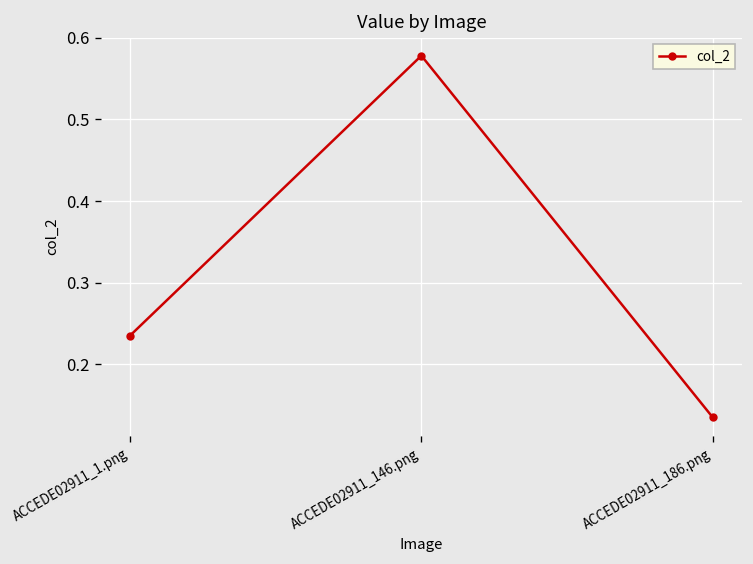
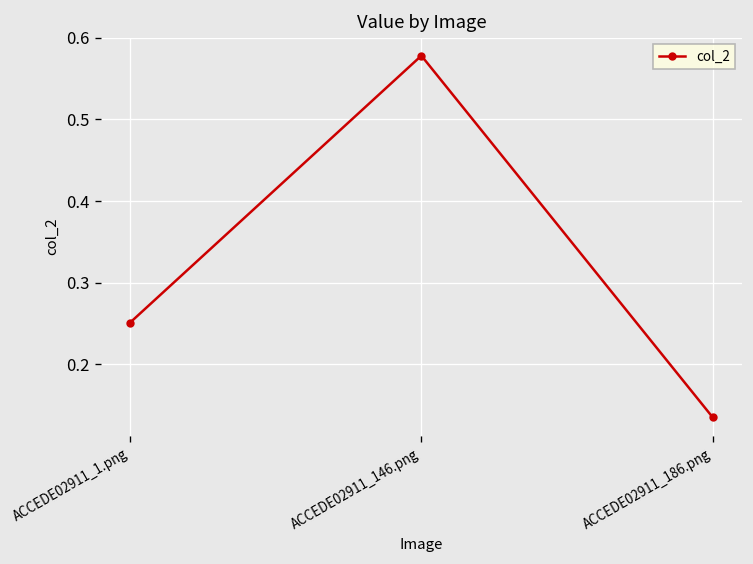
  {
-   "ACCEDE02911_1.png": 0.23,
+   "ACCEDE02911_1.png": 0.25,
    "ACCEDE02911_146.png": 0.58,
    "ACCEDE02911_186.png": 0.13
  }
